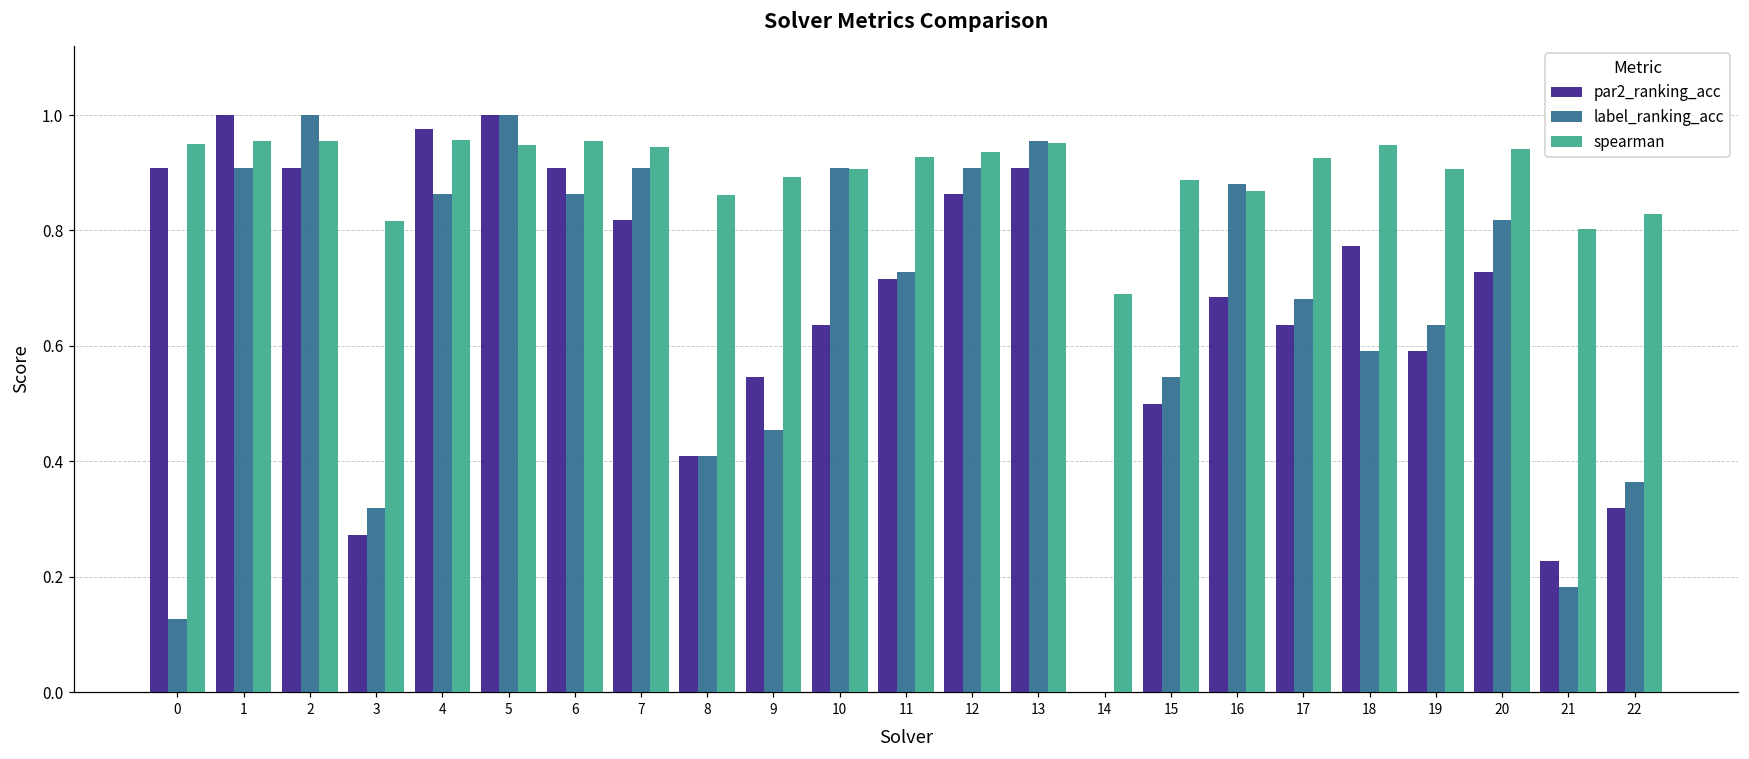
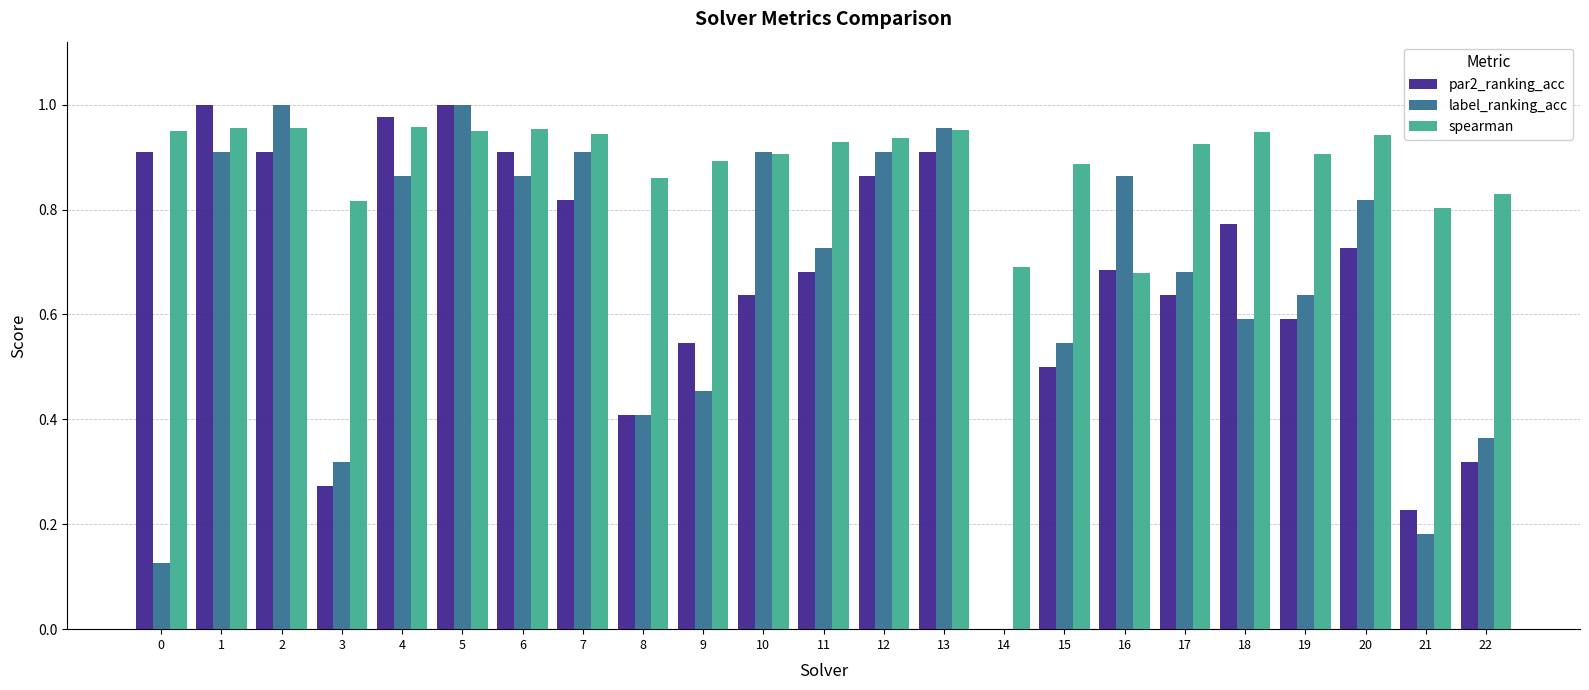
  {
    "par2_ranking_acc": {
      "0": 0.91,
      "1": 1.00,
      "2": 0.91,
      "3": 0.27,
      "4": 0.98,
      "5": 1.00,
      "6": 0.91,
      "7": 0.82,
      "8": 0.41,
      "9": 0.55,
      "10": 0.64,
-     "11": 0.72,
+     "11": 0.68,
      "12": 0.86,
      "13": 0.91,
      "14": 0.00,
      "15": 0.50,
      "16": 0.68,
      "17": 0.64,
      "18": 0.77,
      "19": 0.59,
      "20": 0.73,
      "21": 0.23,
      "22": 0.32
    },
    "label_ranking_acc": {
      "0": 0.13,
      "1": 0.91,
      "2": 1.00,
      "3": 0.32,
      "4": 0.86,
      "5": 1.00,
      "6": 0.86,
      "7": 0.91,
      "8": 0.41,
      "9": 0.45,
      "10": 0.91,
      "11": 0.73,
      "12": 0.91,
      "13": 0.95,
      "14": 0.00,
      "15": 0.55,
-     "16": 0.88,
+     "16": 0.86,
      "17": 0.68,
      "18": 0.59,
      "19": 0.64,
      "20": 0.82,
      "21": 0.18,
      "22": 0.36
    },
    "spearman": {
      "0": 0.95,
      "1": 0.96,
      "2": 0.95,
      "3": 0.82,
      "4": 0.96,
      "5": 0.95,
      "6": 0.95,
      "7": 0.94,
      "8": 0.86,
      "9": 0.89,
      "10": 0.91,
      "11": 0.93,
      "12": 0.94,
      "13": 0.95,
      "14": 0.69,
      "15": 0.89,
-     "16": 0.87,
+     "16": 0.68,
      "17": 0.93,
      "18": 0.95,
      "19": 0.91,
      "20": 0.94,
      "21": 0.80,
      "22": 0.83
    }
  }
